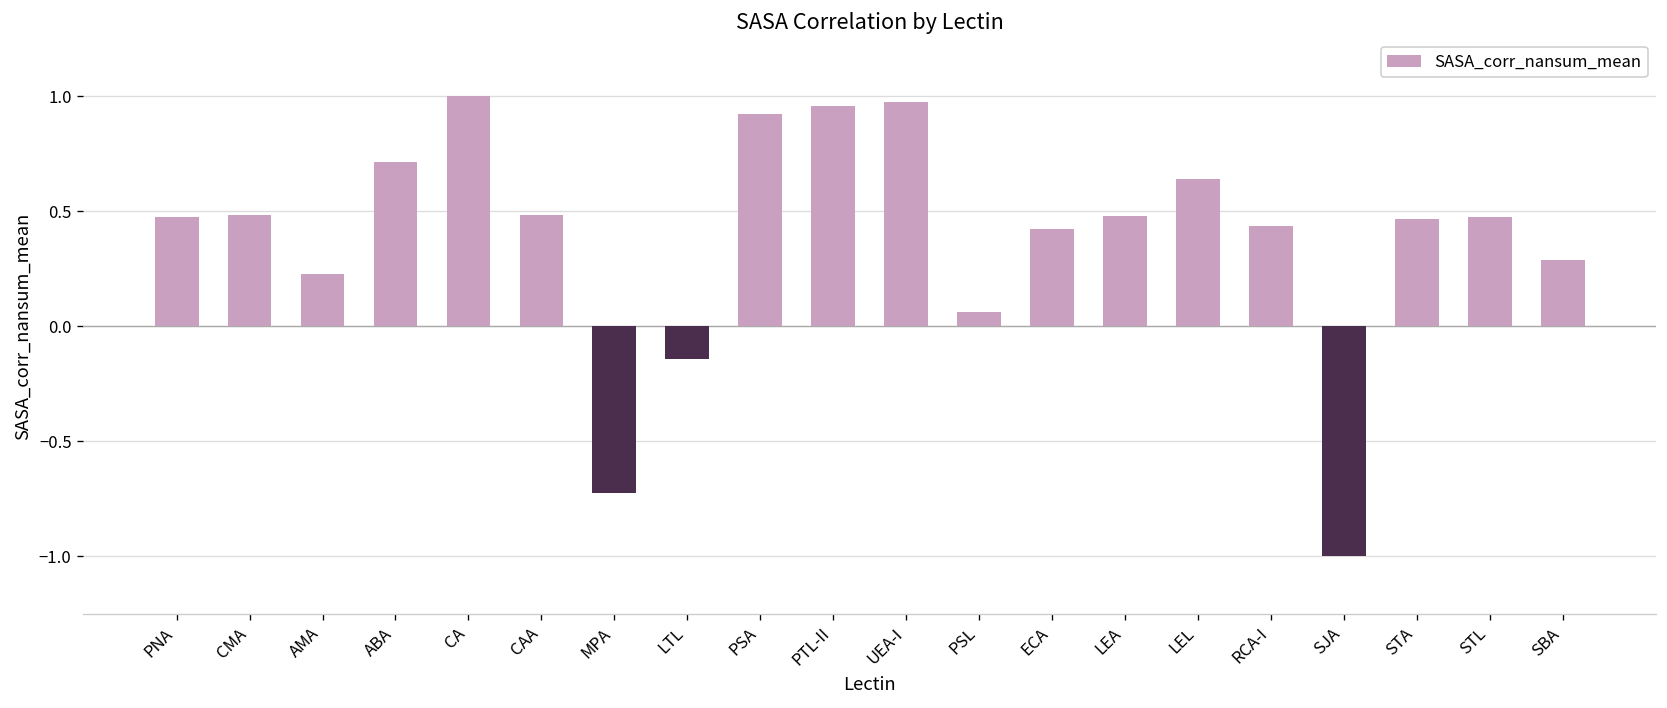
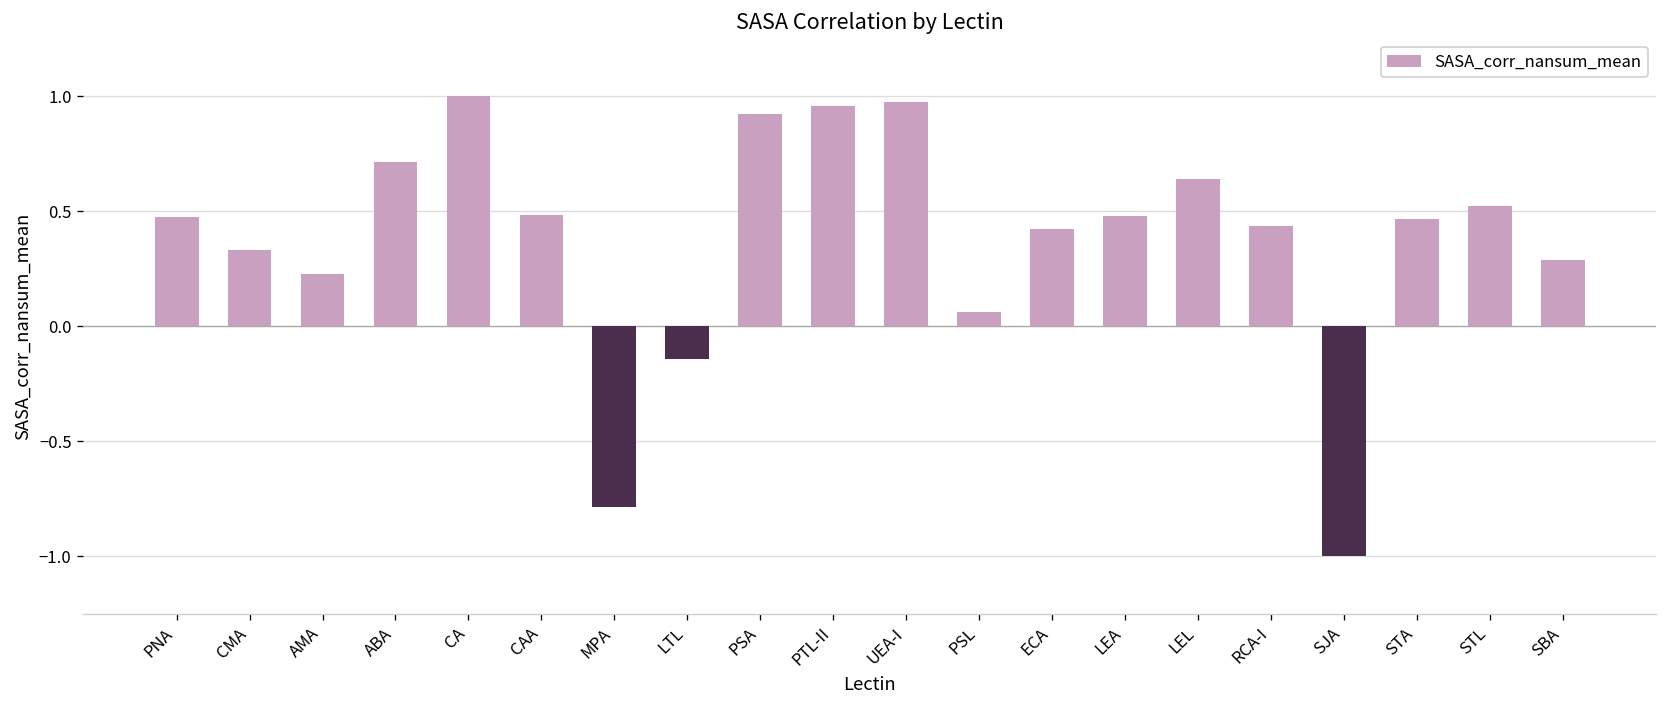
  {
    "PNA": 0.48,
-   "CMA": 0.48,
+   "CMA": 0.33,
    "AMA": 0.23,
    "ABA": 0.71,
    "CA": 1.00,
    "CAA": 0.48,
-   "MPA": -0.73,
+   "MPA": -0.78,
    "LTL": -0.14,
    "PSA": 0.92,
    "PTL-II": 0.96,
    "UEA-I": 0.98,
    "PSL": 0.06,
    "ECA": 0.42,
    "LEA": 0.48,
    "LEL": 0.64,
    "RCA-I": 0.43,
    "SJA": -1.00,
    "STA": 0.46,
-   "STL": 0.48,
+   "STL": 0.52,
    "SBA": 0.29
  }
